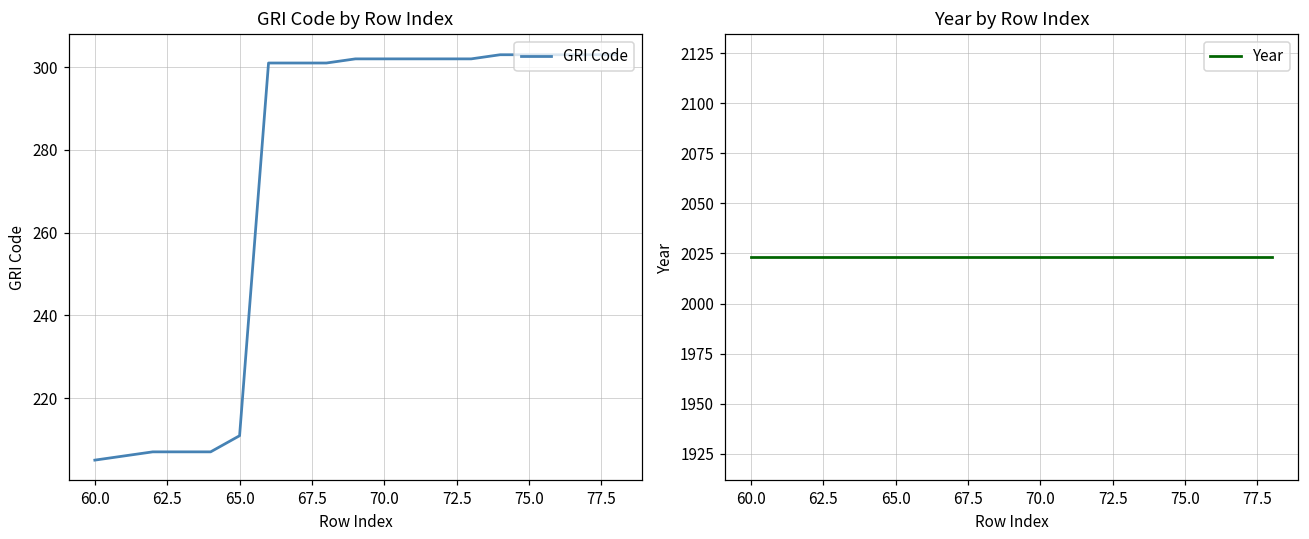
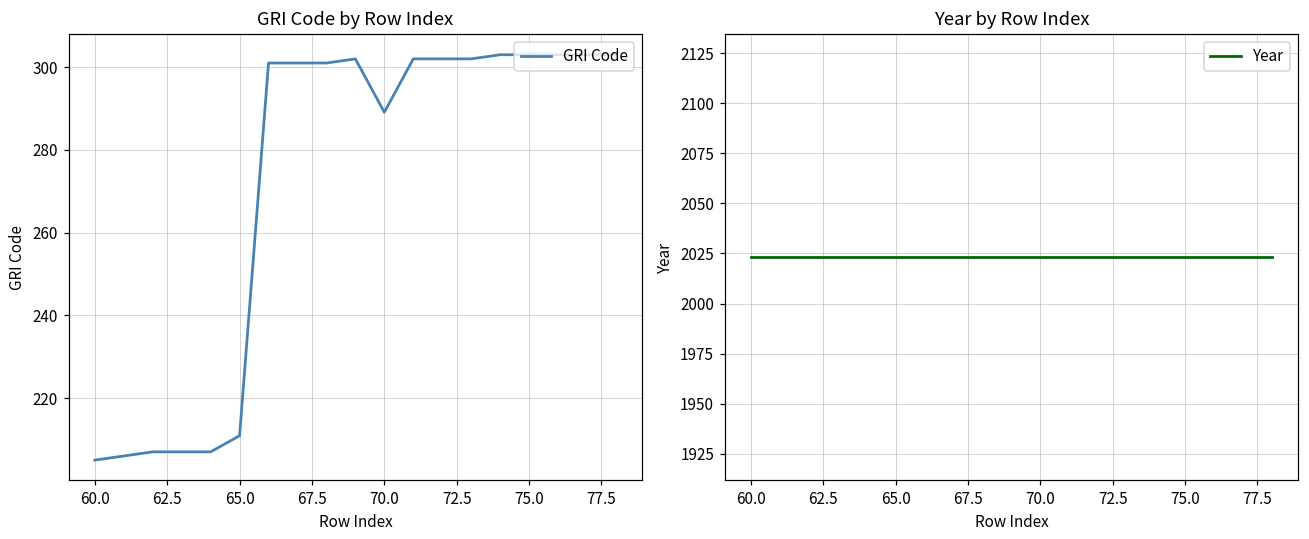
  {
    "GRI Code by Row Index": {
      "60.0": 205,
      "65.0": 211,
-     "70.0": 302
+     "70.0": 289
    },
    "Year by Row Index": {
      "60.0": 2023,
      "65.0": 2023,
      "70.0": 2023,
      "75.0": 2023
    }
  }
